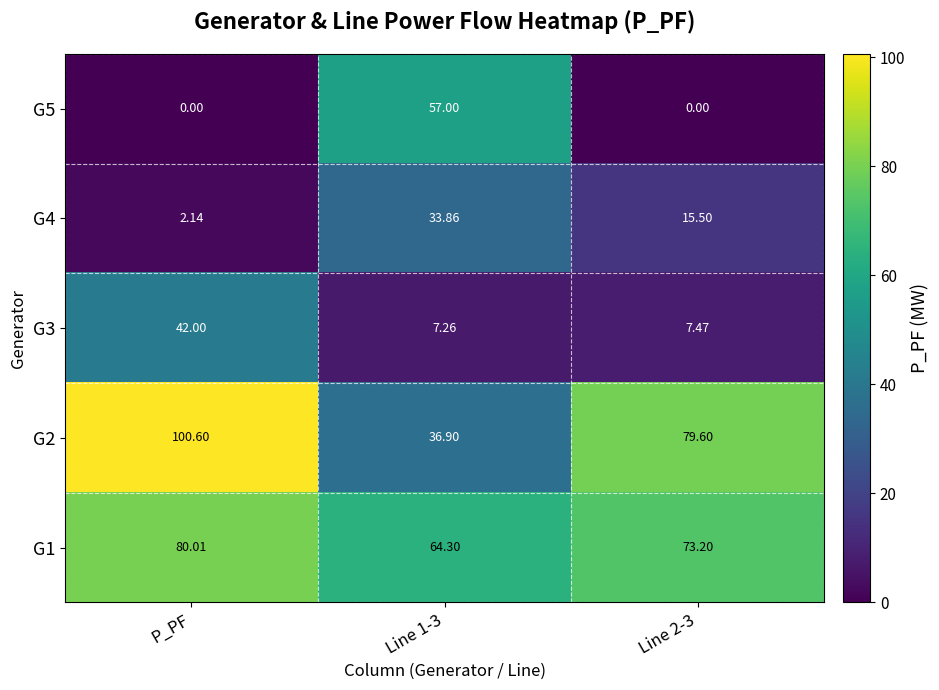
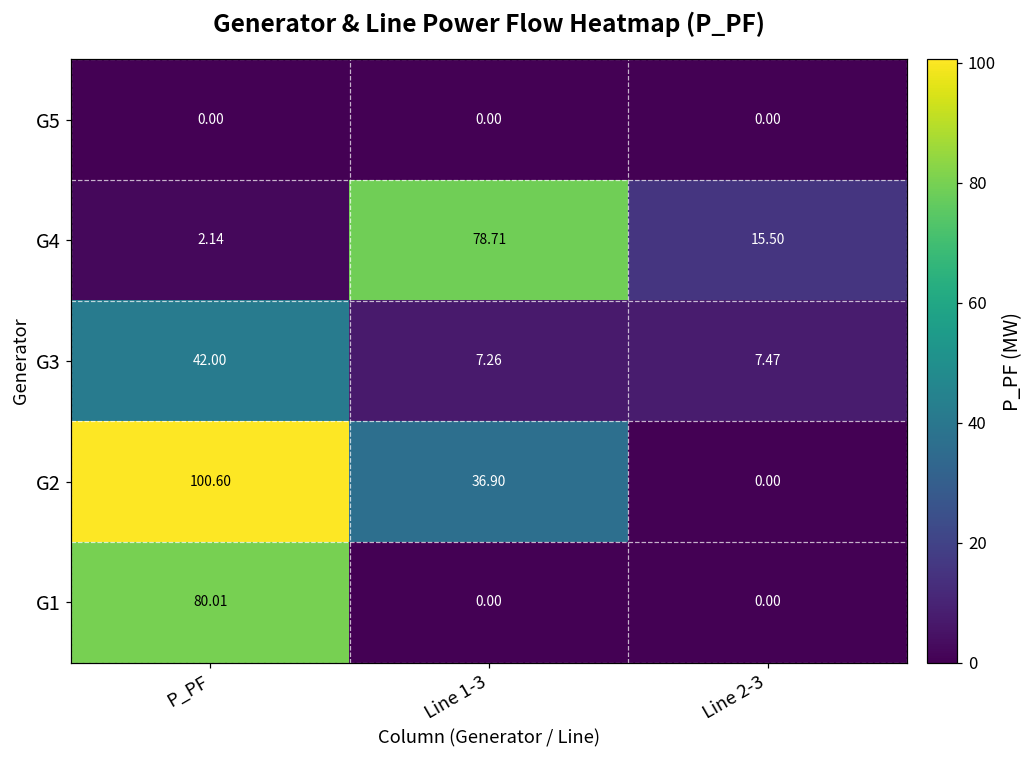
  {
    "G5": {
      "P_PF": 0.00,
-     "Line 1-3": 57.00,
+     "Line 1-3": 0.00,
      "Line 2-3": 0.00
    },
    "G4": {
      "P_PF": 2.14,
-     "Line 1-3": 33.86,
+     "Line 1-3": 78.71,
      "Line 2-3": 15.50
    },
    "G3": {
      "P_PF": 42.00,
      "Line 1-3": 7.26,
      "Line 2-3": 7.47
    },
    "G2": {
      "P_PF": 100.60,
      "Line 1-3": 36.90,
-     "Line 2-3": 79.60
+     "Line 2-3": 0.00
    },
    "G1": {
      "P_PF": 80.01,
-     "Line 1-3": 64.30,
-     "Line 2-3": 73.20
+     "Line 1-3": 0.00,
+     "Line 2-3": 0.00
    }
  }
